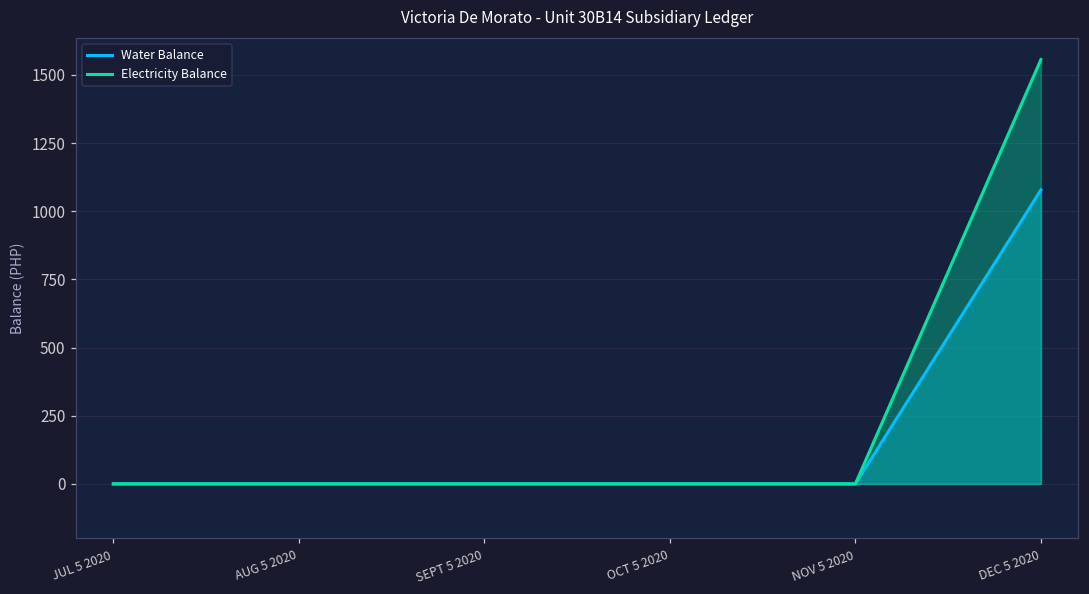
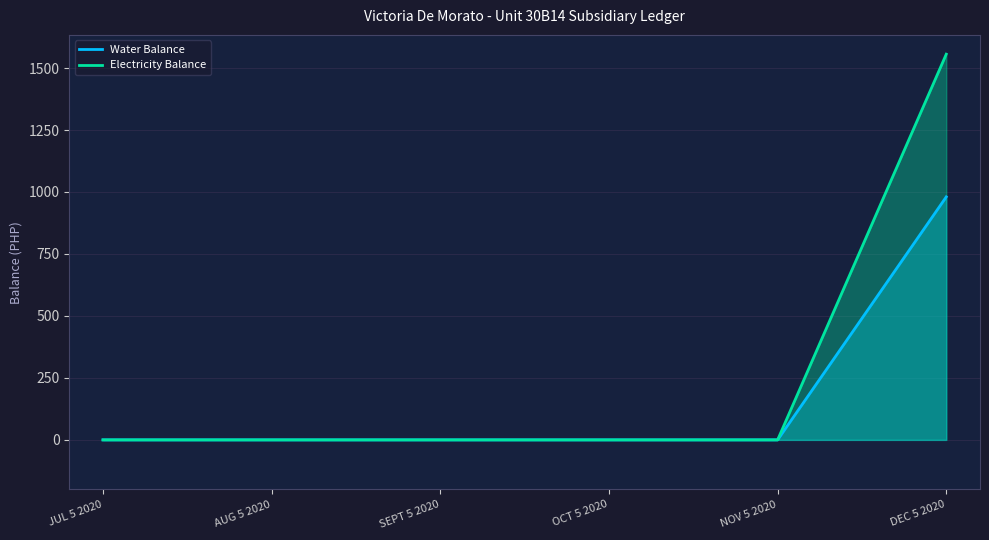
  {
    "Water Balance": {
-     "DEC 5 2020": 1080
+     "DEC 5 2020": 980
    },
    "Electricity Balance": {
      "DEC 5 2020": 1560
    }
  }
